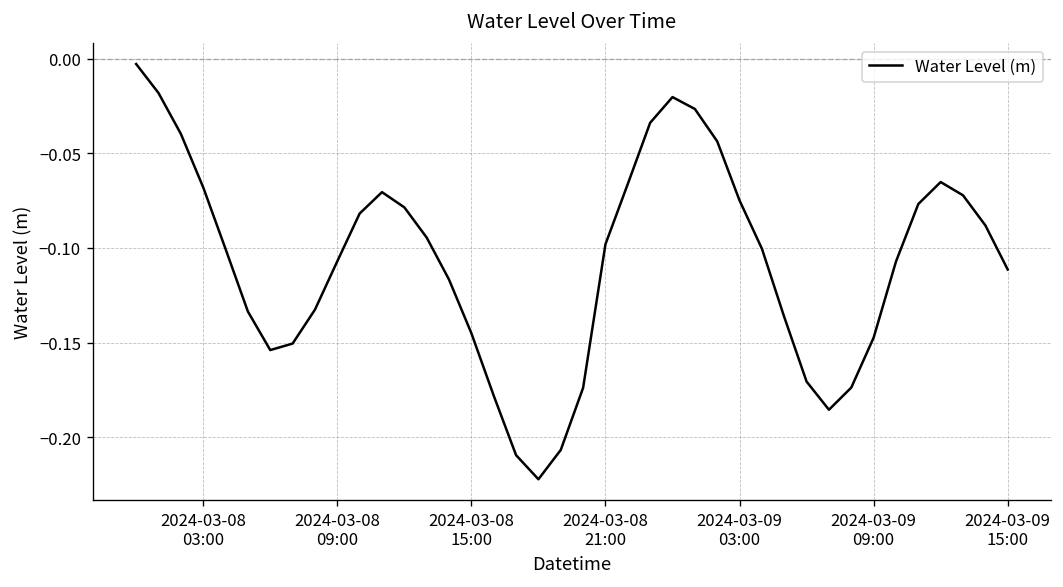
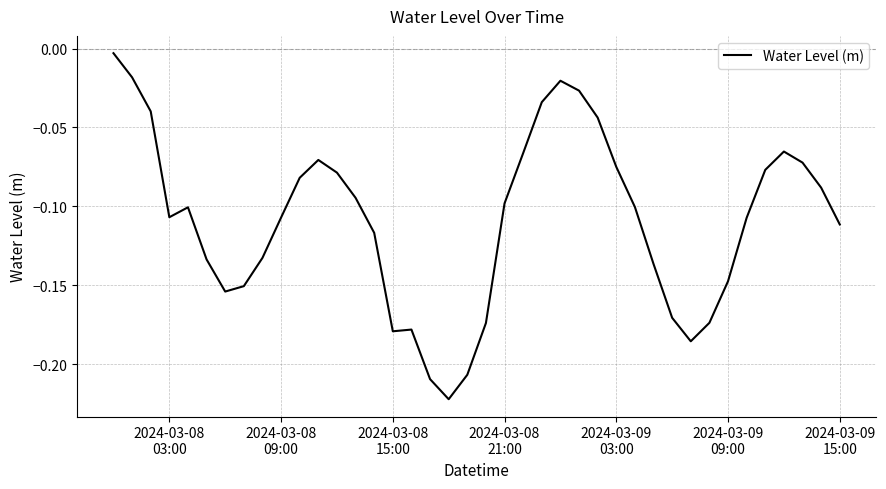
  {
-   "2024-03-08 03:00": -0.068,
+   "2024-03-08 03:00": -0.107,
    "2024-03-08 09:00": -0.107,
-   "2024-03-08 15:00": -0.145,
+   "2024-03-08 15:00": -0.179,
    "2024-03-08 21:00": -0.098,
    "2024-03-09 03:00": -0.075,
    "2024-03-09 09:00": -0.147,
    "2024-03-09 15:00": -0.111
  }
